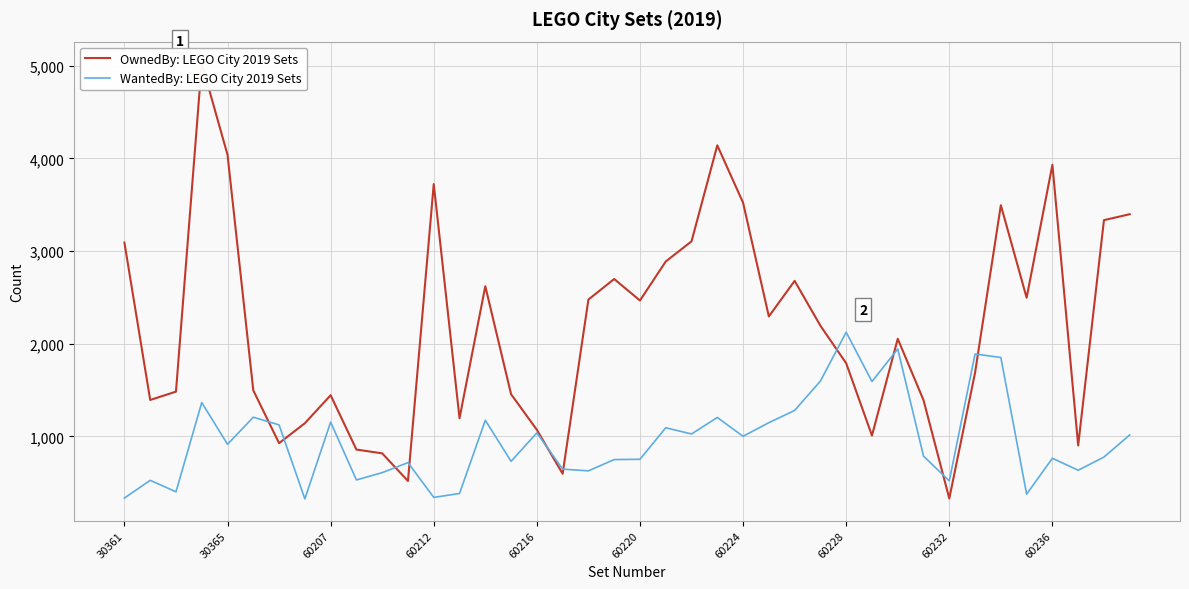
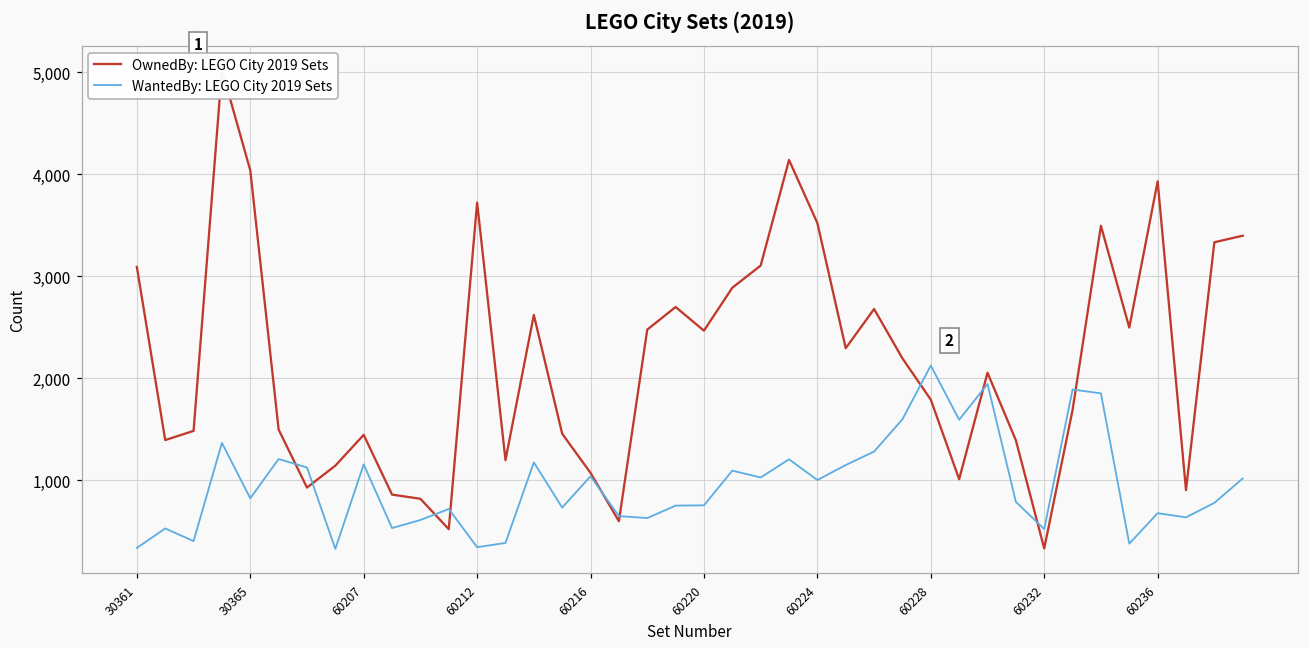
  {
    "OwnedBy: LEGO City 2019 Sets": {
      "30361": "3,100",
      "30365": "4,000",
      "60207": "1,400",
      "60212": "3,700",
      "60216": "1,100",
      "60220": "2,500",
      "60224": "3,500",
      "60228": "1,800",
      "60232": "300",
      "60236": "3,900"
    },
    "WantedBy: LEGO City 2019 Sets": {
      "30361": "300",
-     "30365": "900",
+     "30365": "800",
      "60207": "1,200",
      "60212": "300",
      "60216": "1,000",
      "60220": "800",
      "60224": "1,000",
      "60232": "500",
-     "60236": "800"
+     "60236": "700"
    }
  }
